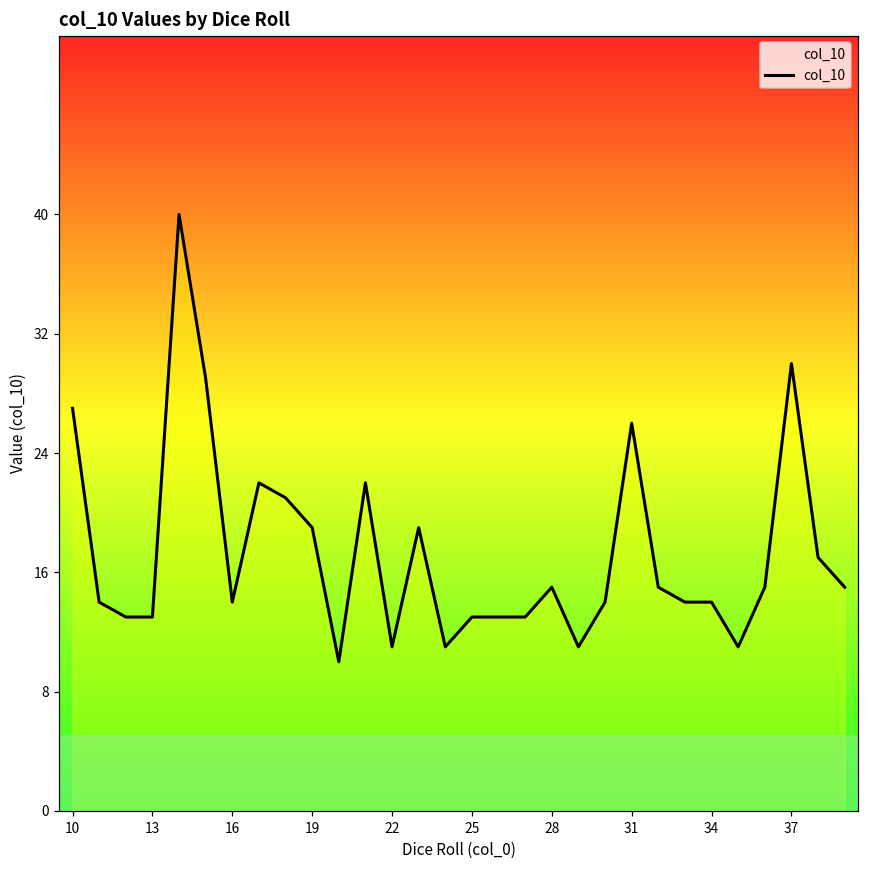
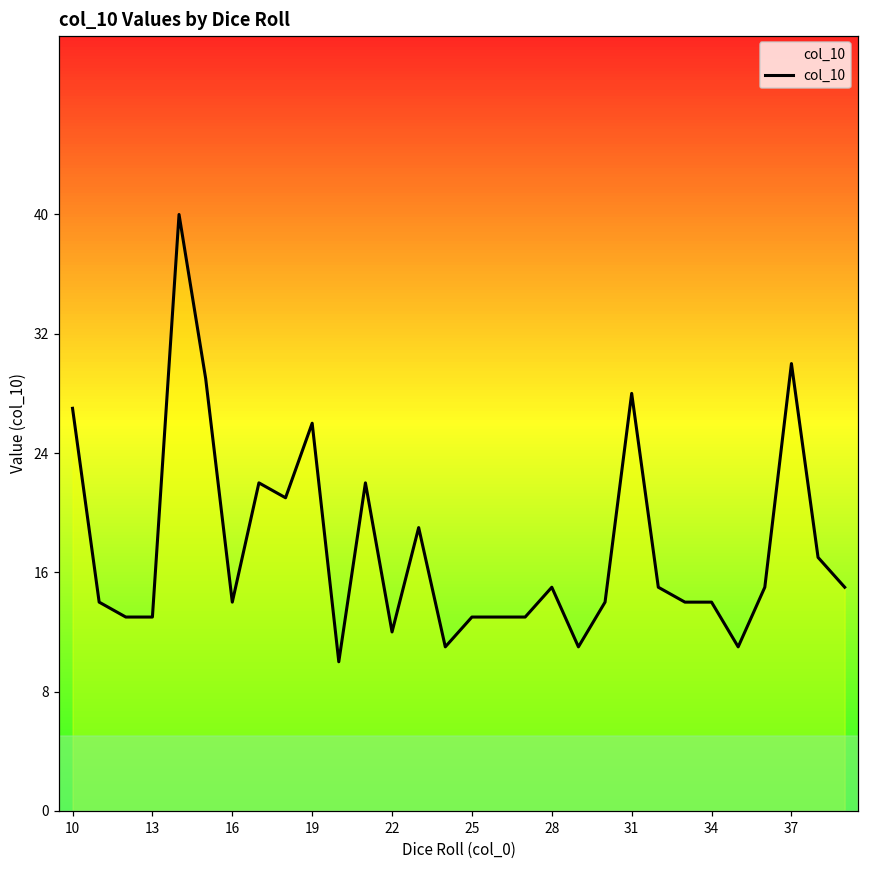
  {
    "10": 27,
    "13": 13,
    "16": 14,
-   "19": 19,
-   "22": 11,
+   "19": 26,
+   "22": 12,
    "25": 13,
    "28": 15,
-   "31": 26,
+   "31": 28,
    "34": 14,
    "37": 30
  }
